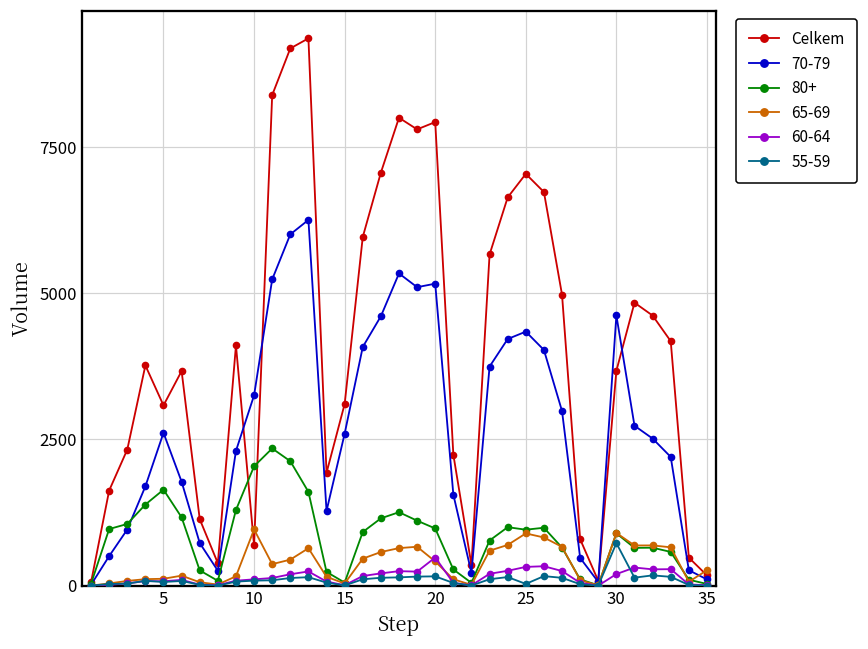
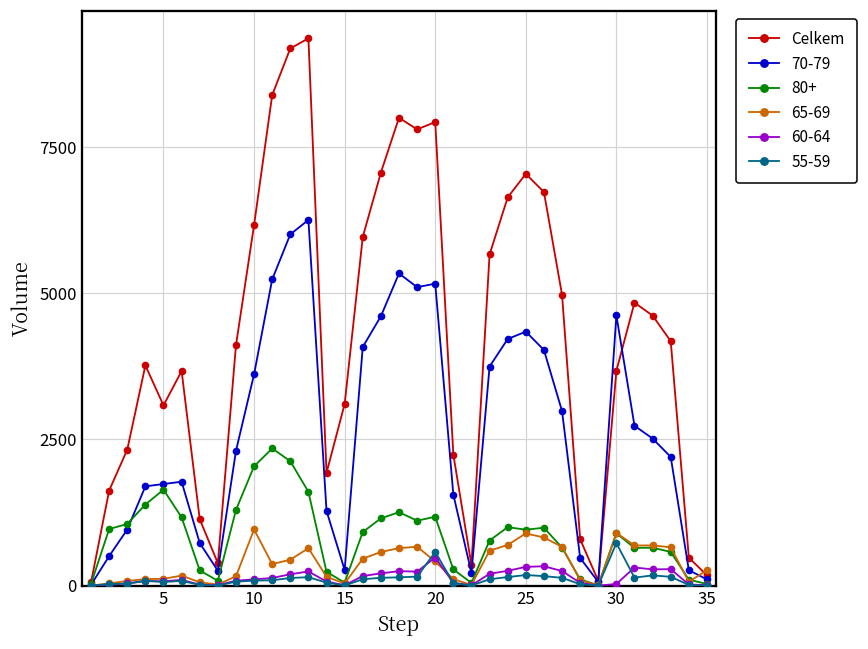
  {
    "Celkem": {
      "5": 3100,
-     "10": 700,
+     "10": 6200,
      "15": 3100,
      "20": 7900,
      "25": 7000,
      "30": 3700,
      "35": 200
    },
    "70-79": {
-     "5": 2600,
-     "10": 3300,
-     "15": 2600,
+     "5": 1700,
+     "10": 3600,
+     "15": 300,
      "20": 5200,
      "25": 4300,
      "30": 4600,
      "35": 100
    },
    "80+": {
      "5": 1600,
      "10": 2000,
-     "20": 1000,
+     "20": 1200,
      "25": 1000
    },
    "65-69": {
      "10": 1000,
      "20": 400,
      "25": 900,
      "35": 300
    },
    "60-64": {
      "20": 500,
      "25": 300,
-     "30": 200
+     "30": 0
    },
    "55-59": {
-     "20": 200,
-     "25": 0,
+     "20": 600,
+     "25": 200,
      "30": 700
    }
  }
